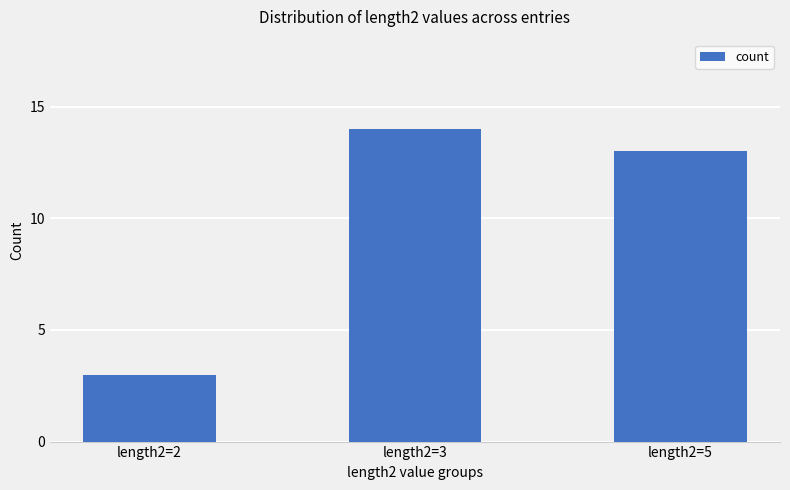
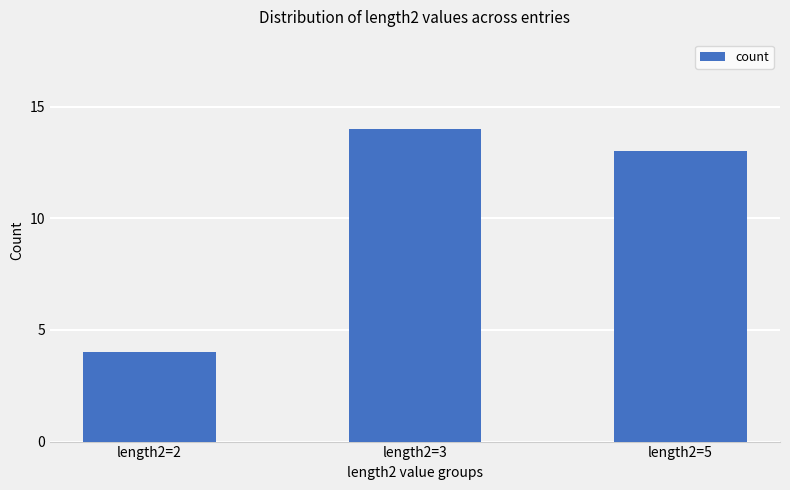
  {
-   "length2=2": 3,
+   "length2=2": 4,
    "length2=3": 14,
    "length2=5": 13
  }
